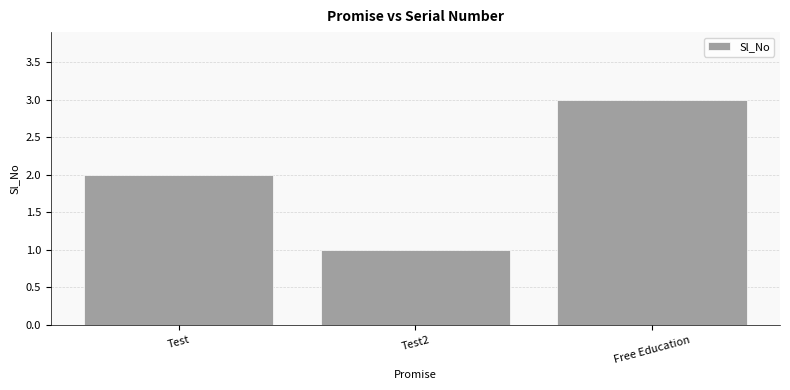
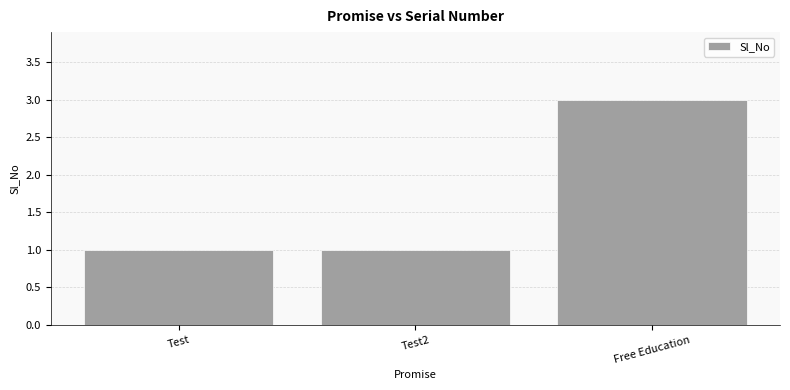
  {
-   "Test": 2,
+   "Test": 1,
    "Test2": 1,
    "Free Education": 3
  }
